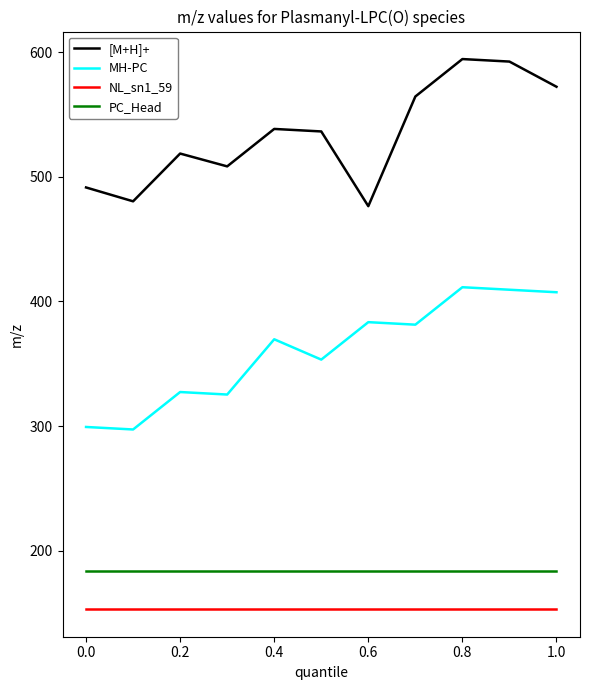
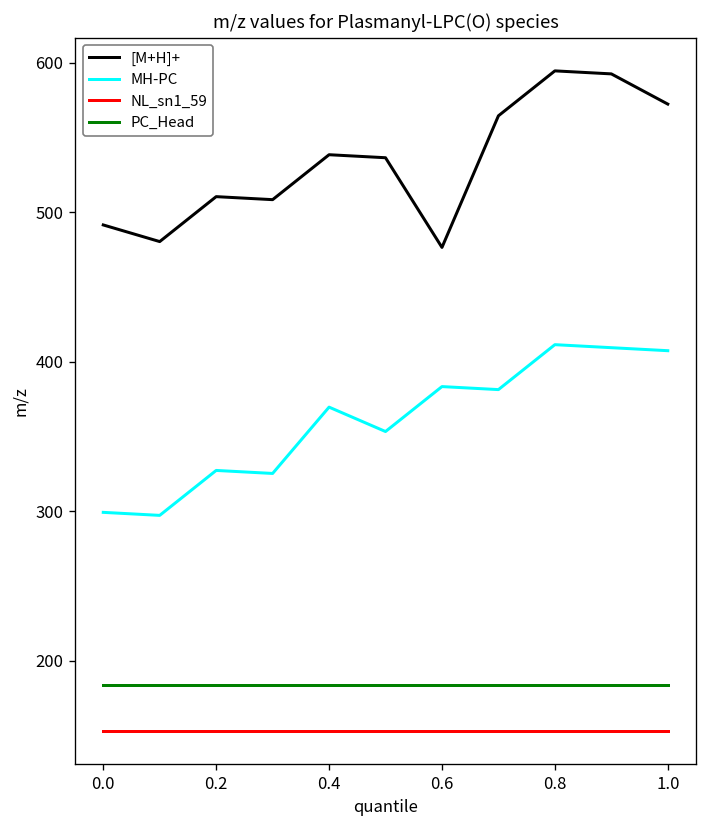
  {
    "[M+H]+": {
      "0.0": 491,
-     "0.2": 519,
+     "0.2": 510,
      "0.4": 538,
      "0.6": 476,
      "0.8": 594,
      "1.0": 572
    },
    "MH-PC": {
      "0.0": 299,
      "0.2": 327,
      "0.4": 370,
      "0.6": 383,
      "0.8": 411,
      "1.0": 407
    },
    "NL_sn1_59": {
      "0.0": 153,
      "0.2": 153,
      "0.4": 153,
      "0.6": 153,
      "0.8": 153,
      "1.0": 153
    },
    "PC_Head": {
      "0.0": 184,
      "0.2": 184,
      "0.4": 184,
      "0.6": 184,
      "0.8": 184,
      "1.0": 184
    }
  }
